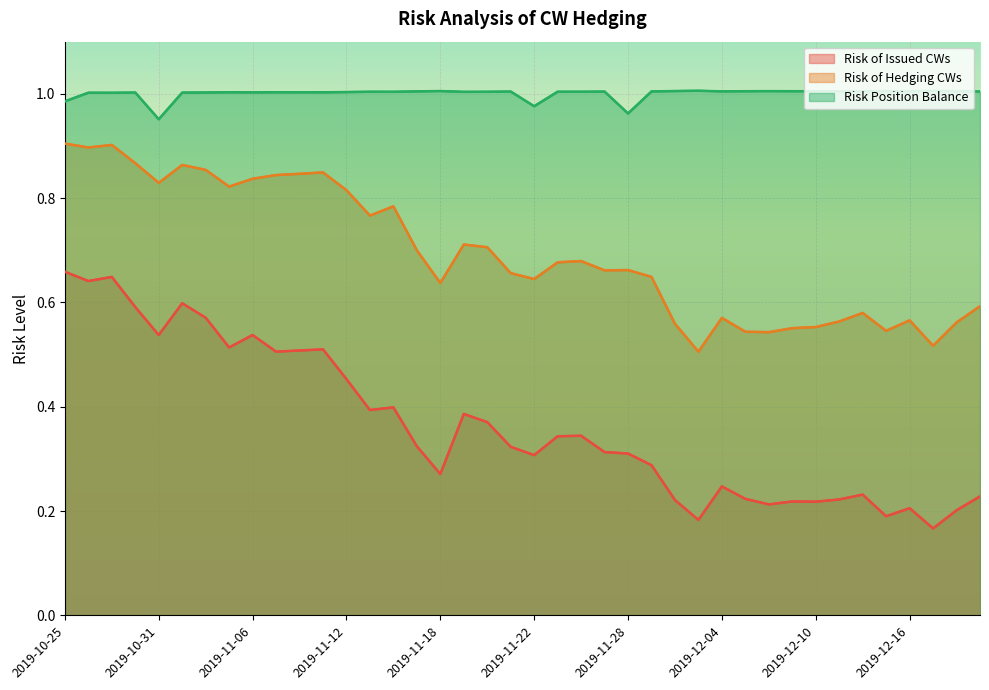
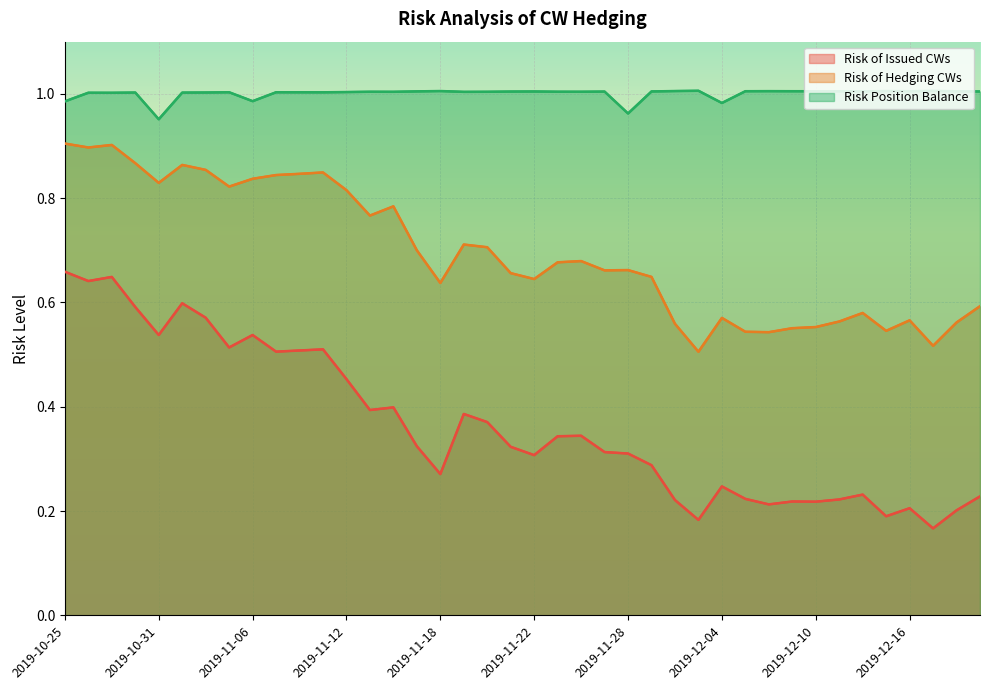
  {
    "Risk Position Balance": {
      "2019-10-25": 0.99,
      "2019-10-31": 0.95,
-     "2019-11-06": 1.00,
+     "2019-11-06": 0.99,
      "2019-11-12": 1.00,
      "2019-11-18": 1.01,
-     "2019-11-22": 0.98,
+     "2019-11-22": 1.00,
      "2019-11-28": 0.96,
-     "2019-12-04": 1.00
+     "2019-12-04": 0.98
    }
  }
